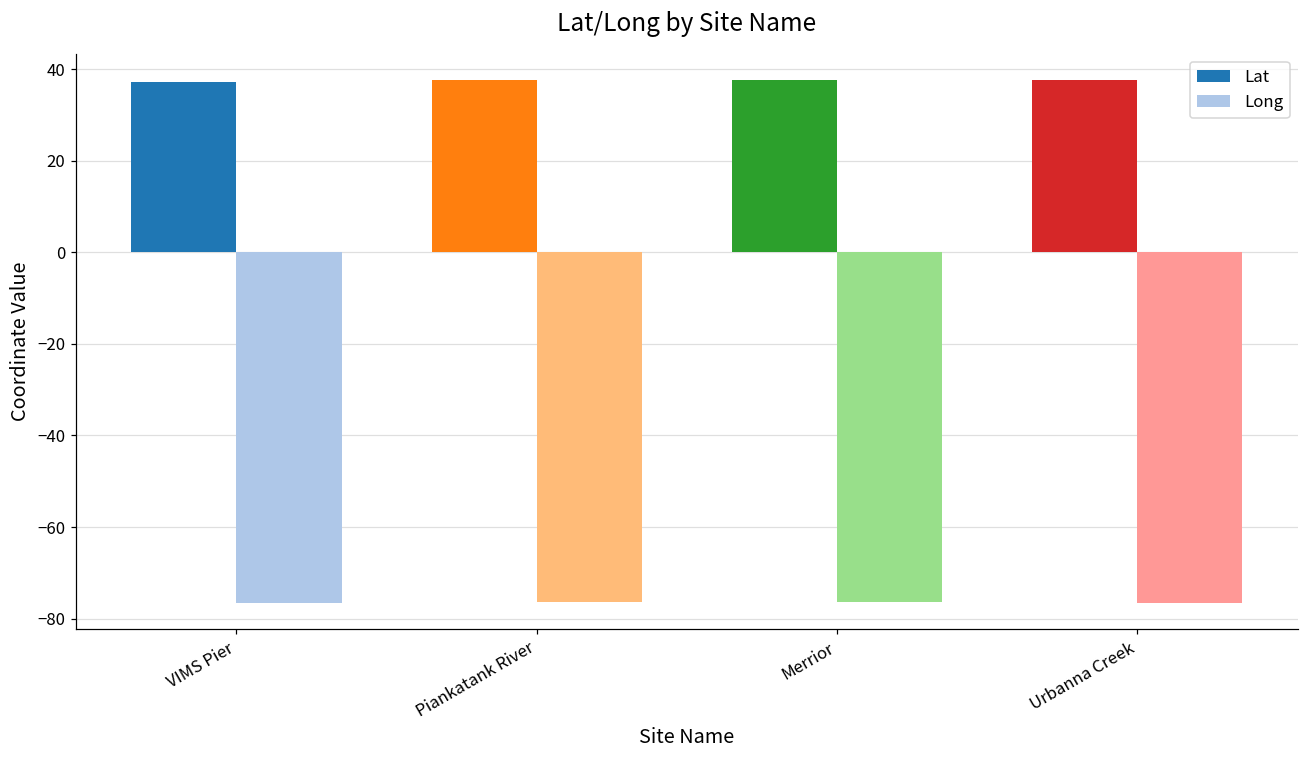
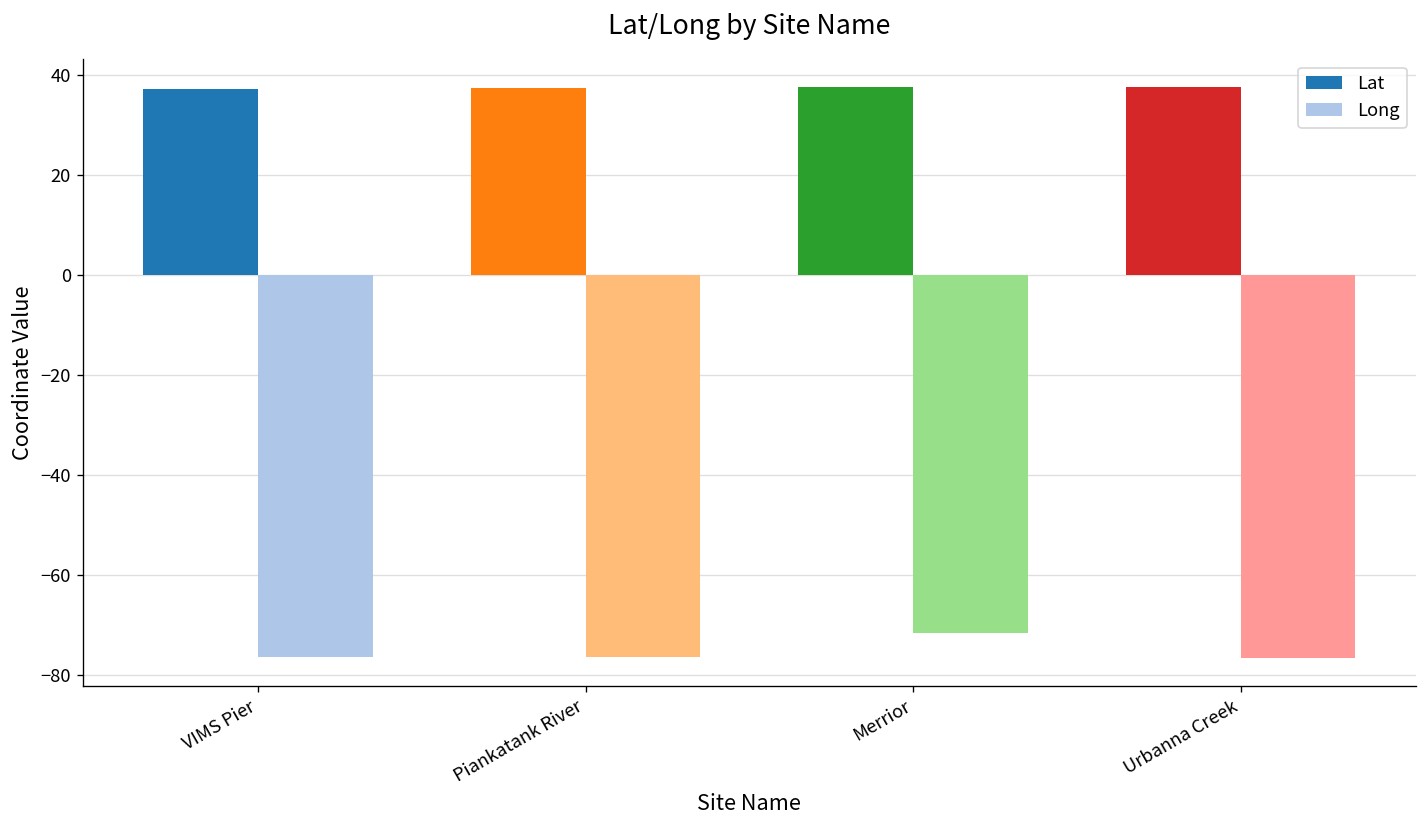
  {
    "Lat": {
      "VIMS Pier": 37,
      "Piankatank River": 38,
      "Merrior": 38,
      "Urbanna Creek": 38
    },
    "Long": {
      "VIMS Pier": -76,
      "Piankatank River": -76,
-     "Merrior": -76,
+     "Merrior": -72,
      "Urbanna Creek": -77
    }
  }
